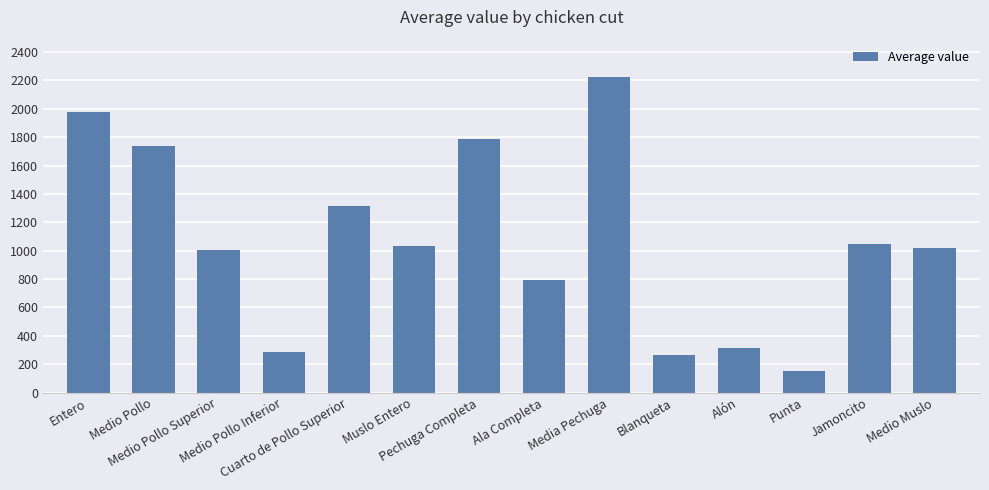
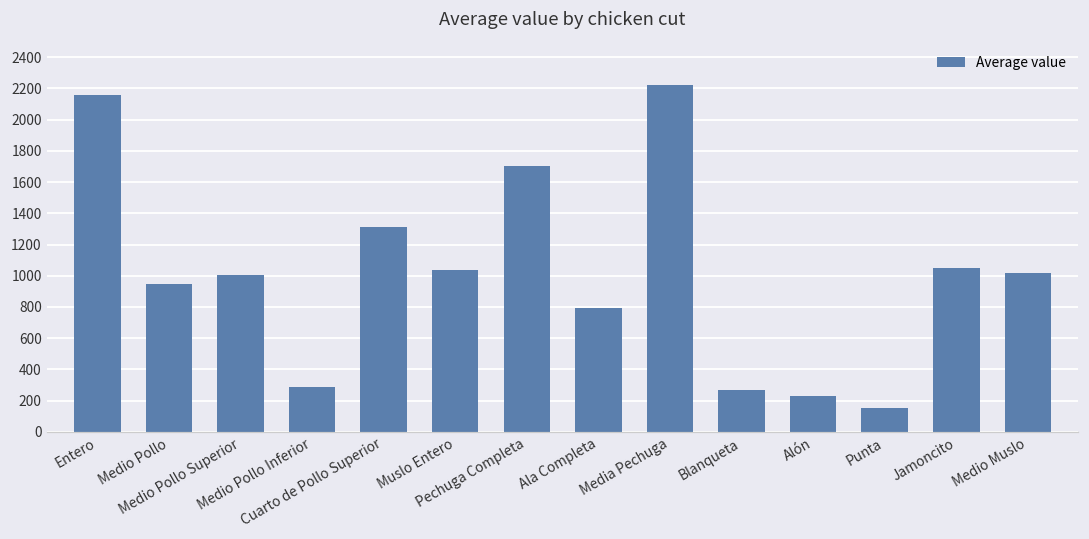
  {
-   "Entero": 1980,
-   "Medio Pollo": 1740,
+   "Entero": 2160,
+   "Medio Pollo": 950,
    "Medio Pollo Superior": 1000,
    "Medio Pollo Inferior": 290,
    "Cuarto de Pollo Superior": 1310,
    "Muslo Entero": 1040,
-   "Pechuga Completa": 1790,
+   "Pechuga Completa": 1710,
    "Ala Completa": 790,
    "Media Pechuga": 2220,
    "Blanqueta": 270,
-   "Alón": 320,
+   "Alón": 230,
    "Punta": 150,
    "Jamoncito": 1050,
    "Medio Muslo": 1020
  }
